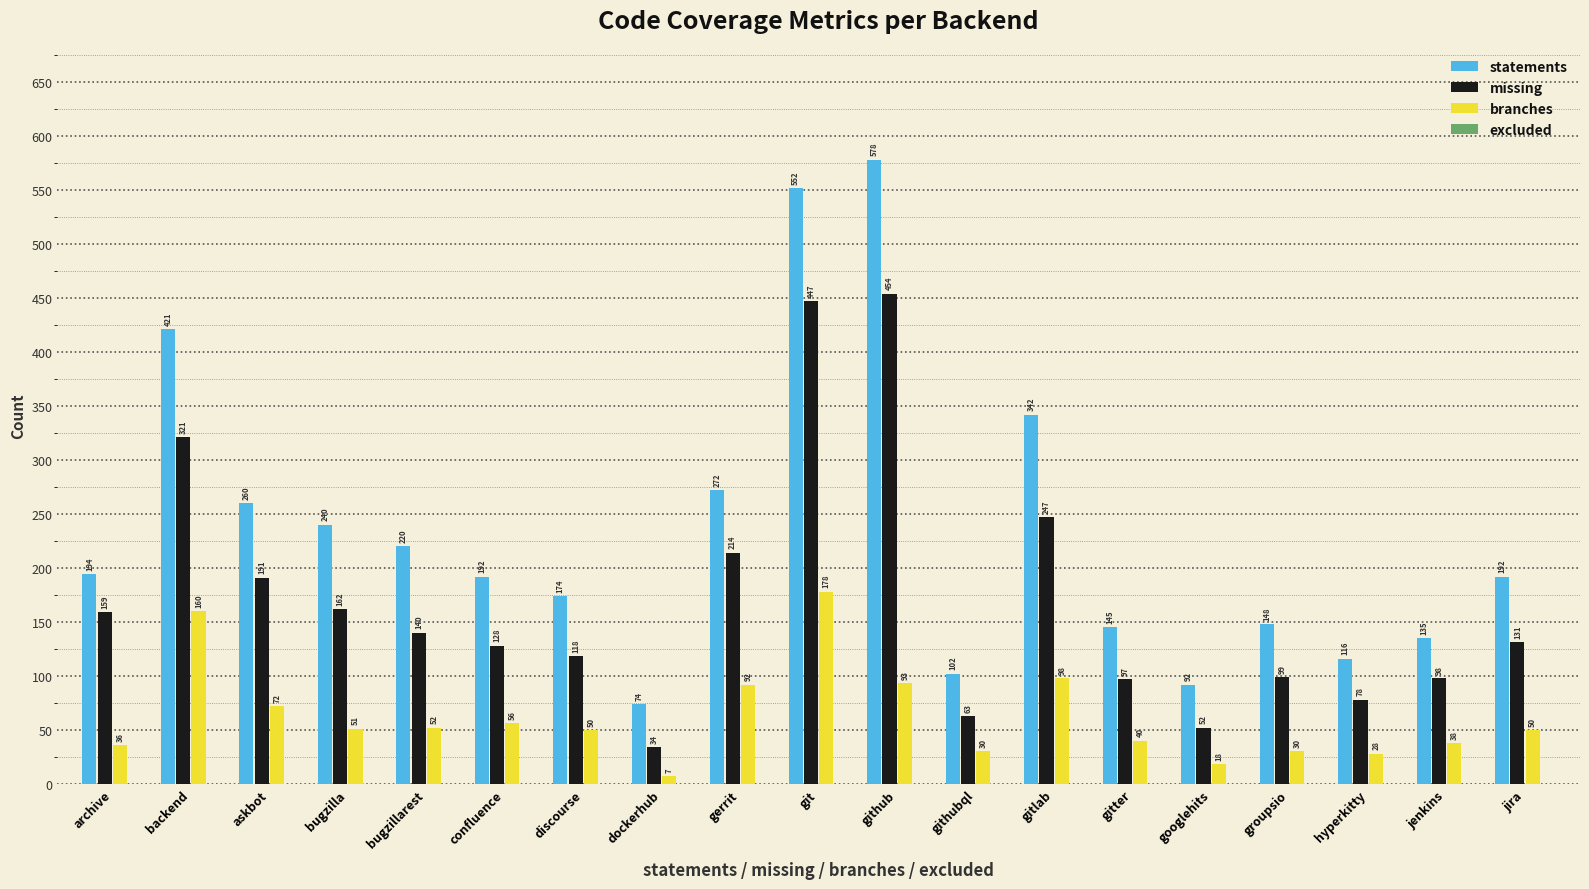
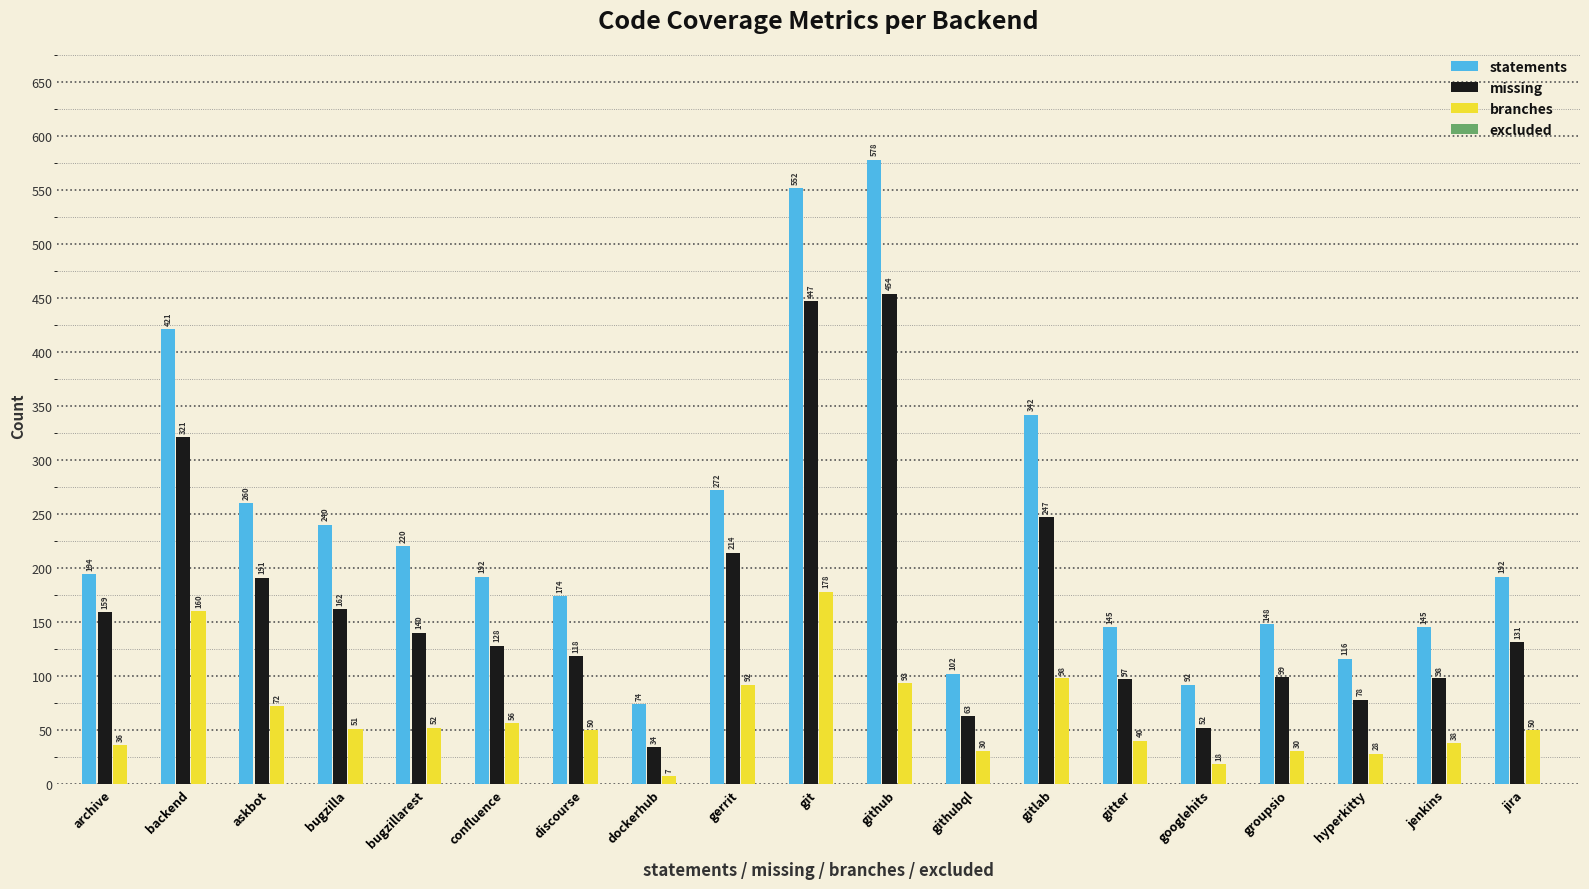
  {
    "statements": {
      "archive": 194,
      "backend": 421,
      "askbot": 260,
      "bugzilla": 240,
      "bugzillarest": 220,
      "confluence": 192,
      "discourse": 174,
      "dockerhub": 74,
      "gerrit": 272,
      "git": 552,
      "github": 578,
      "githubql": 102,
      "gitlab": 342,
      "gitter": 145,
      "googlehits": 92,
      "groupsio": 148,
      "hyperkitty": 116,
-     "jenkins": 135,
+     "jenkins": 145,
      "jira": 192
    },
    "missing": {
      "archive": 159,
      "backend": 321,
      "askbot": 191,
      "bugzilla": 162,
      "bugzillarest": 140,
      "confluence": 128,
      "discourse": 118,
      "dockerhub": 34,
      "gerrit": 214,
      "git": 447,
      "github": 454,
      "githubql": 63,
      "gitlab": 247,
      "gitter": 97,
      "googlehits": 52,
      "groupsio": 99,
      "hyperkitty": 78,
      "jenkins": 98,
      "jira": 131
    },
    "branches": {
      "archive": 36,
      "backend": 160,
      "askbot": 72,
      "bugzilla": 51,
      "bugzillarest": 52,
      "confluence": 56,
      "discourse": 50,
      "dockerhub": 7,
      "gerrit": 92,
      "git": 178,
      "github": 93,
      "githubql": 30,
      "gitlab": 98,
      "gitter": 40,
      "googlehits": 18,
      "groupsio": 30,
      "hyperkitty": 28,
      "jenkins": 38,
      "jira": 50
    },
    "excluded": {
      "archive": 0,
      "backend": 0,
      "askbot": 0,
      "bugzilla": 0,
      "bugzillarest": 0,
      "confluence": 0,
      "discourse": 0,
      "dockerhub": 0,
      "gerrit": 0,
      "git": 0,
      "github": 0,
      "githubql": 0,
      "gitlab": 0,
      "gitter": 0,
      "googlehits": 0,
      "groupsio": 0,
      "hyperkitty": 0,
      "jenkins": 0,
      "jira": 0
    }
  }
